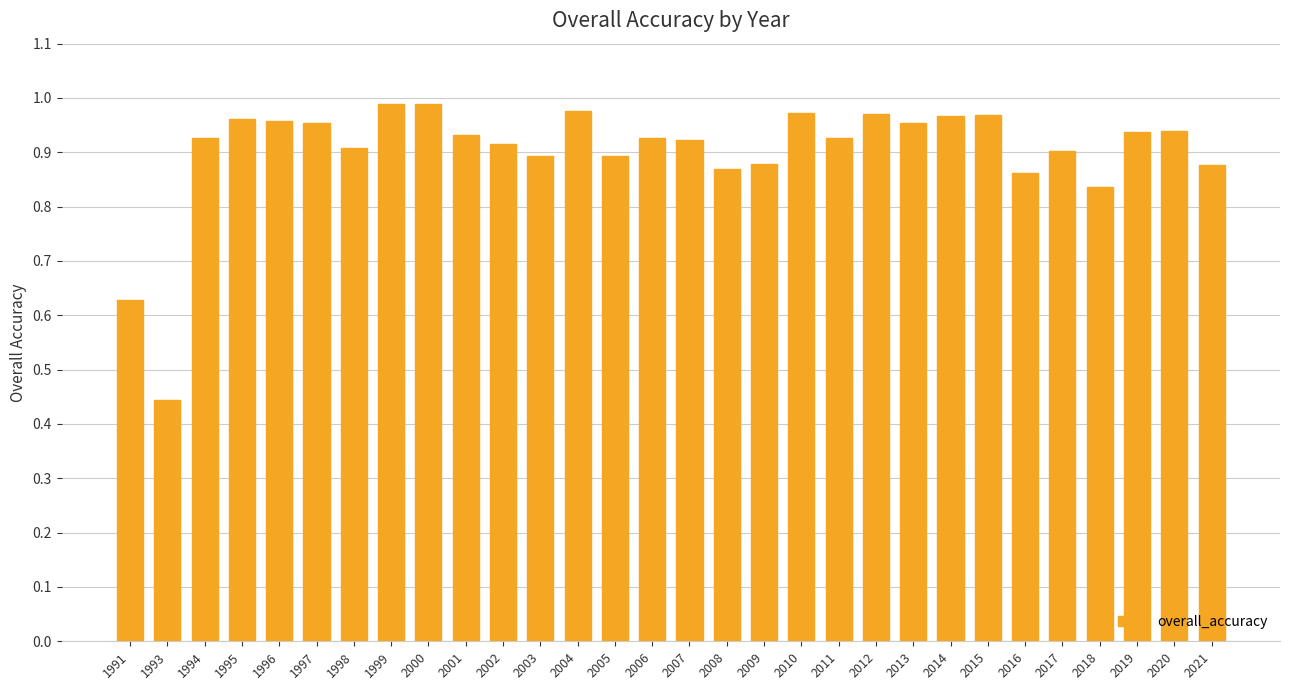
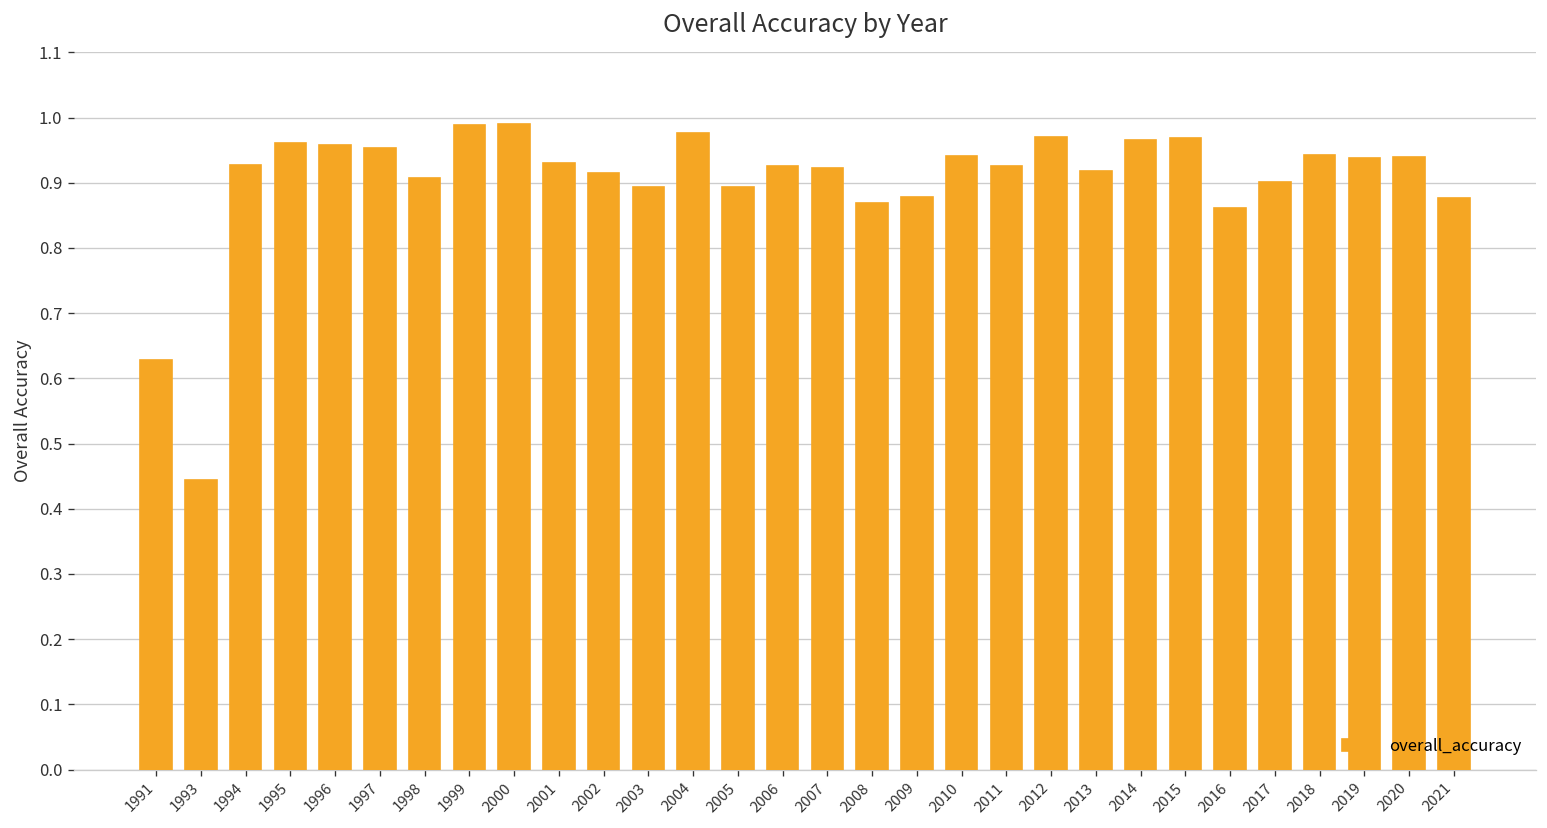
  {
    "1991": 0.63,
    "1993": 0.44,
    "1994": 0.93,
    "1995": 0.96,
    "1996": 0.96,
    "1997": 0.95,
    "1998": 0.91,
    "1999": 0.99,
    "2000": 0.99,
    "2001": 0.93,
    "2002": 0.92,
    "2003": 0.89,
    "2004": 0.98,
    "2005": 0.89,
    "2006": 0.93,
    "2007": 0.92,
    "2008": 0.87,
    "2009": 0.88,
-   "2010": 0.97,
+   "2010": 0.94,
    "2011": 0.93,
    "2012": 0.97,
-   "2013": 0.95,
+   "2013": 0.92,
    "2014": 0.97,
    "2015": 0.97,
    "2016": 0.86,
    "2017": 0.90,
-   "2018": 0.84,
+   "2018": 0.94,
    "2019": 0.94,
    "2020": 0.94,
    "2021": 0.88
  }
